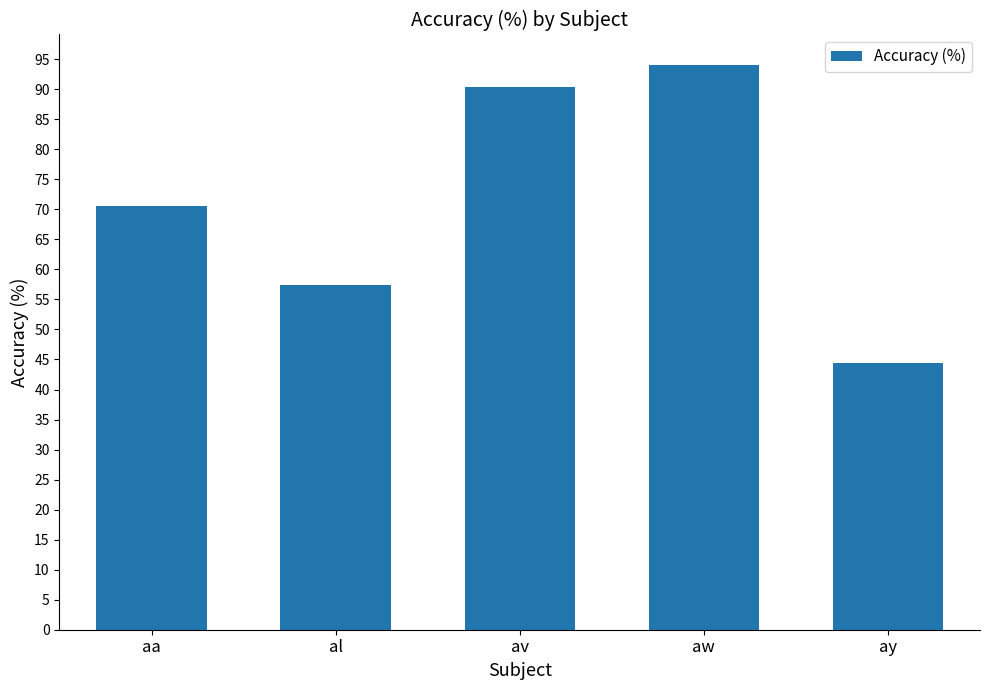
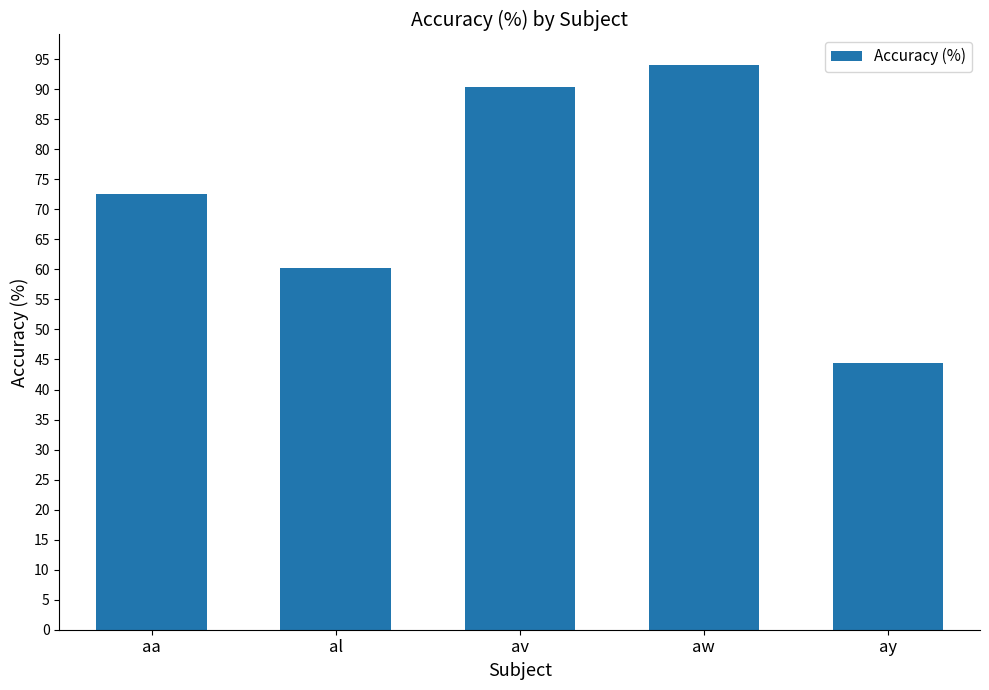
  {
-   "aa": 71,
-   "al": 57,
+   "aa": 73,
+   "al": 60,
    "av": 90,
    "aw": 94,
    "ay": 44
  }
